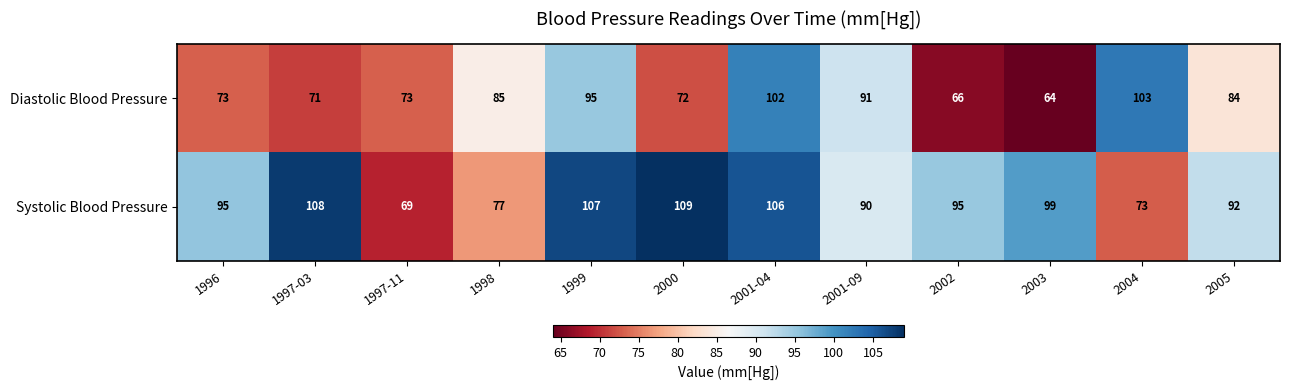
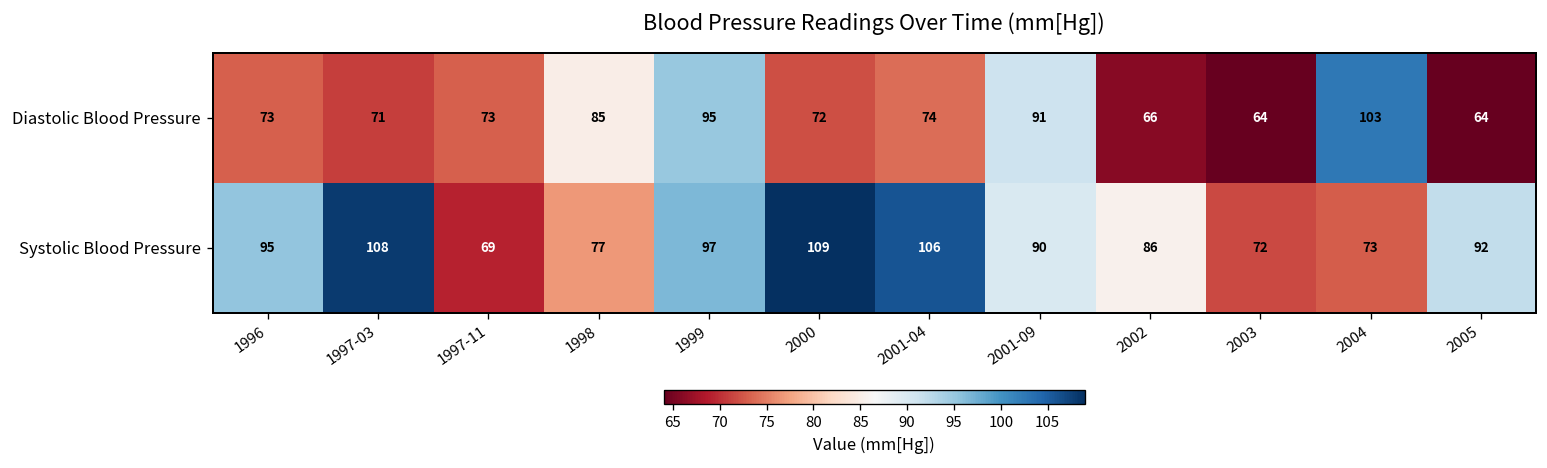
  {
    "Diastolic Blood Pressure": {
      "1996": 73,
      "1997-03": 71,
      "1997-11": 73,
      "1998": 85,
      "1999": 95,
      "2000": 72,
-     "2001-04": 102,
+     "2001-04": 74,
      "2001-09": 91,
      "2002": 66,
      "2003": 64,
      "2004": 103,
-     "2005": 84
+     "2005": 64
    },
    "Systolic Blood Pressure": {
      "1996": 95,
      "1997-03": 108,
      "1997-11": 69,
      "1998": 77,
-     "1999": 107,
+     "1999": 97,
      "2000": 109,
      "2001-04": 106,
      "2001-09": 90,
-     "2002": 95,
-     "2003": 99,
+     "2002": 86,
+     "2003": 72,
      "2004": 73,
      "2005": 92
    }
  }
